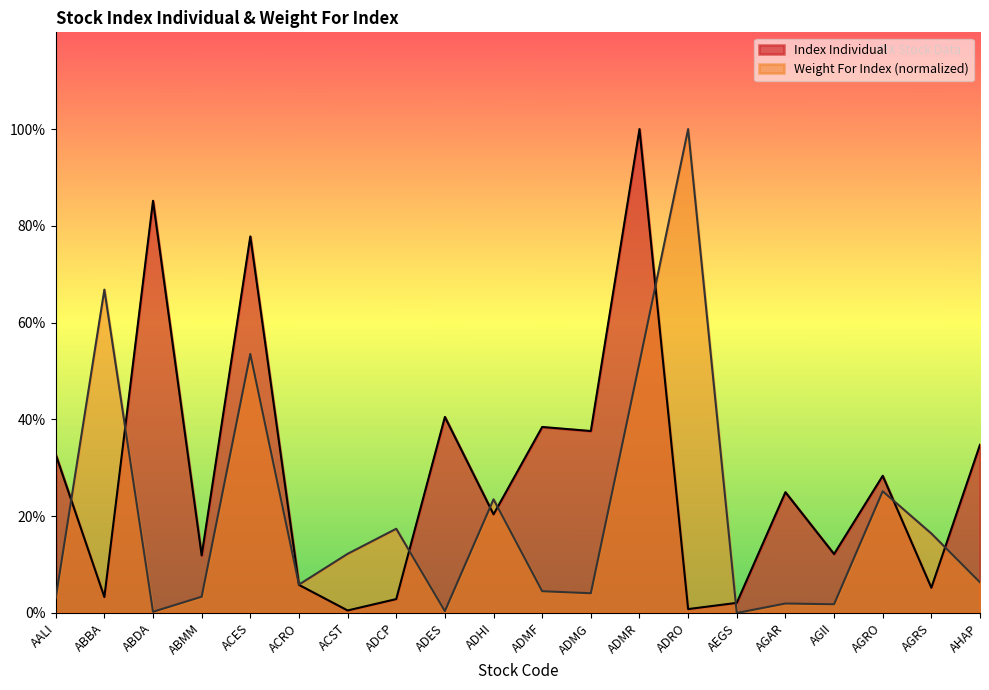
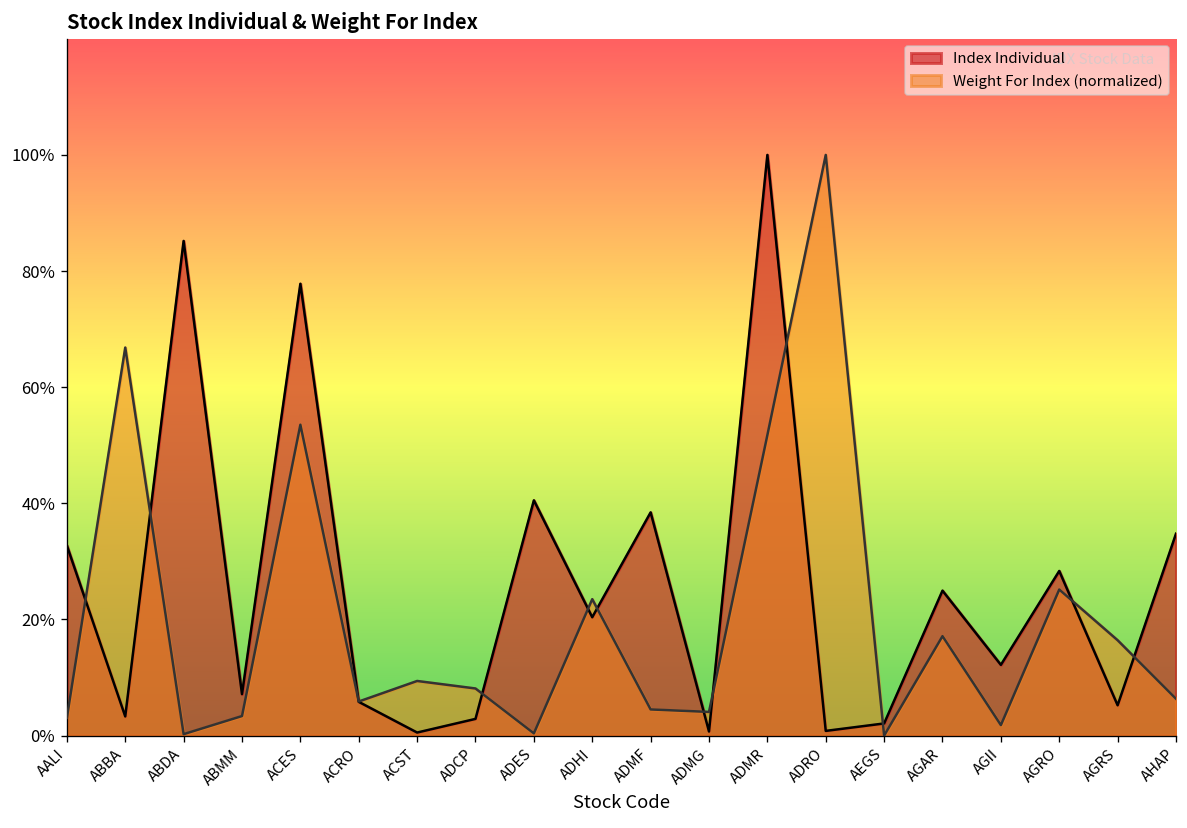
  {
    "Index Individual": {
      "AALI": "33%",
      "ABBA": "3%",
      "ABDA": "85%",
-     "ABMM": "12%",
+     "ABMM": "7%",
      "ACES": "78%",
      "ACST": "1%",
      "ADCP": "3%",
      "ADES": "41%",
      "ADHI": "20%",
      "ADMF": "38%",
-     "ADMG": "38%",
+     "ADMG": "1%",
      "ADMR": "100%",
      "ADRO": "1%",
      "AEGS": "2%",
      "AGAR": "25%",
      "AGII": "12%",
      "AGRO": "28%",
      "AGRS": "5%",
      "AHAP": "35%"
    },
    "Weight For Index (normalized)": {
      "AALI": "3%",
      "ABBA": "67%",
      "ABDA": "0%",
      "ABMM": "3%",
      "ACES": "54%",
-     "ACST": "12%",
-     "ADCP": "17%",
+     "ACST": "9%",
+     "ADCP": "8%",
      "ADES": "0%",
      "ADHI": "23%",
      "ADMF": "5%",
      "ADMG": "4%",
      "ADMR": "52%",
      "ADRO": "100%",
      "AEGS": "0%",
-     "AGAR": "2%",
+     "AGAR": "17%",
      "AGII": "2%",
      "AGRO": "25%",
      "AGRS": "16%",
      "AHAP": "6%"
    }
  }
